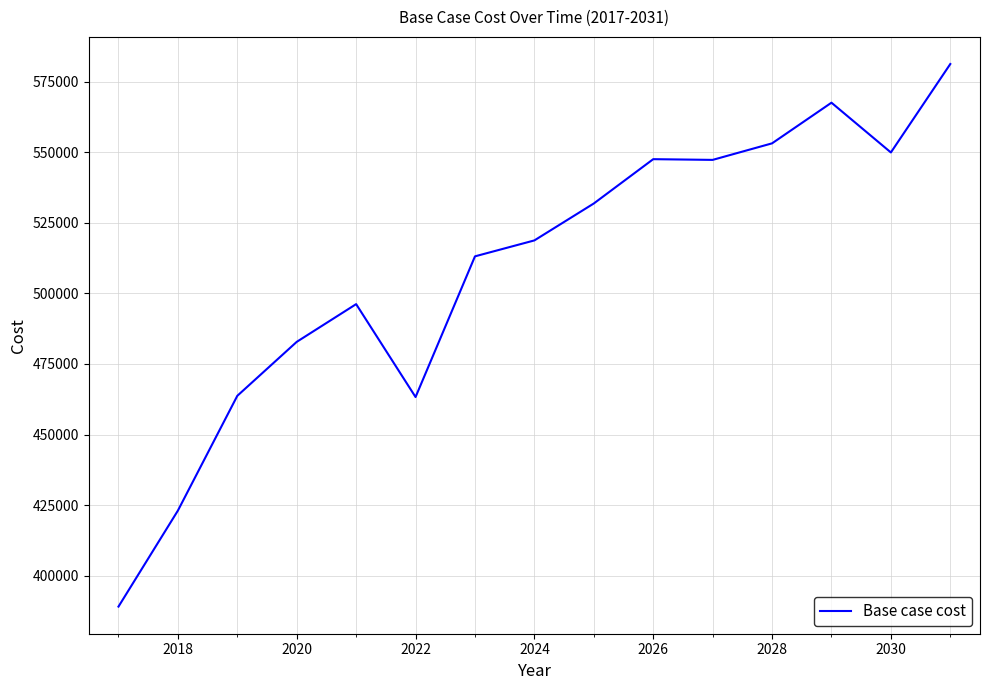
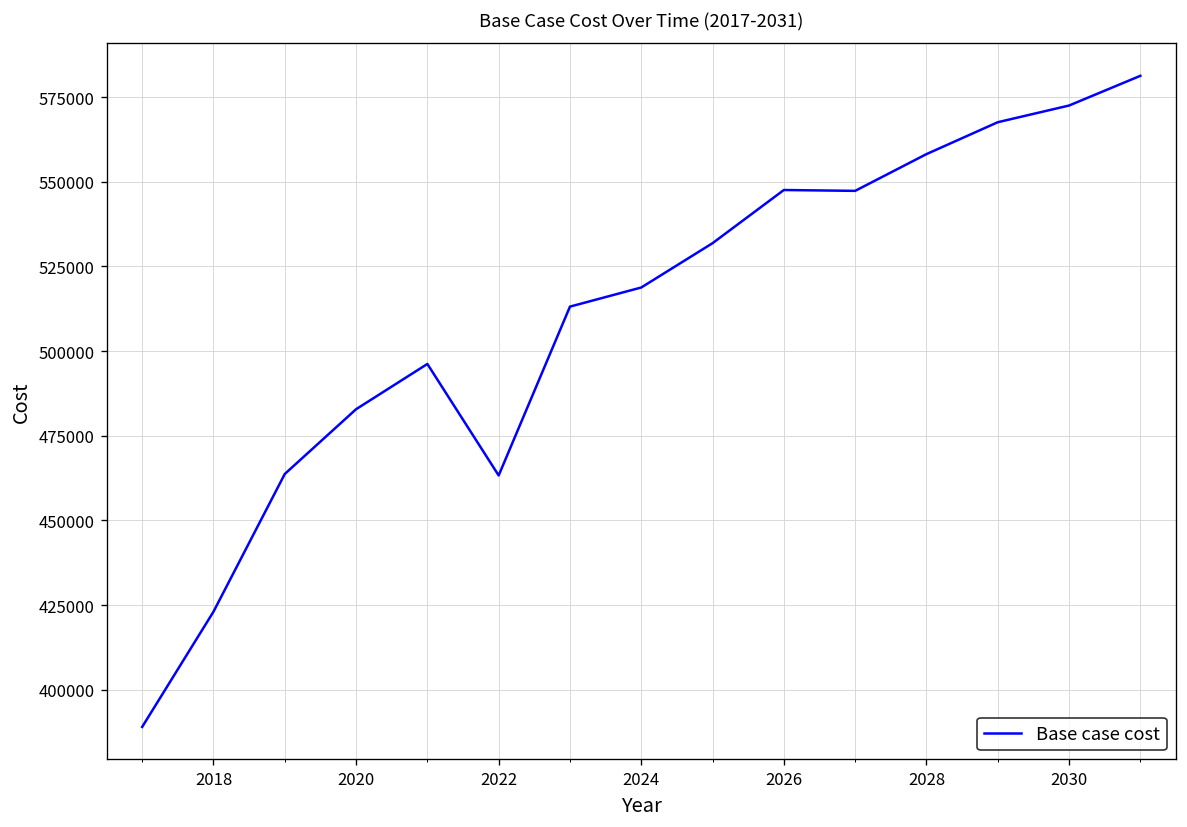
  {
    "2018": 423000,
    "2020": 483000,
    "2022": 463000,
    "2024": 519000,
    "2026": 548000,
-   "2028": 553000,
-   "2030": 550000
+   "2028": 558000,
+   "2030": 573000
  }
